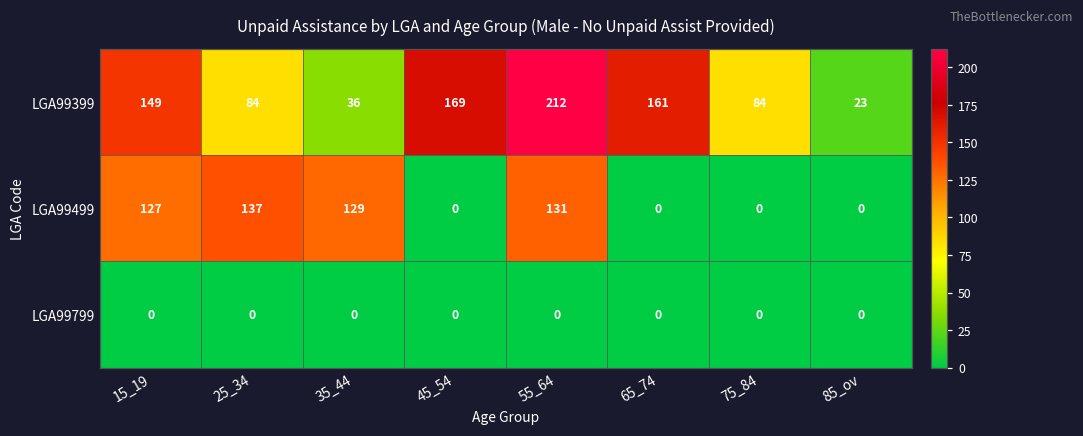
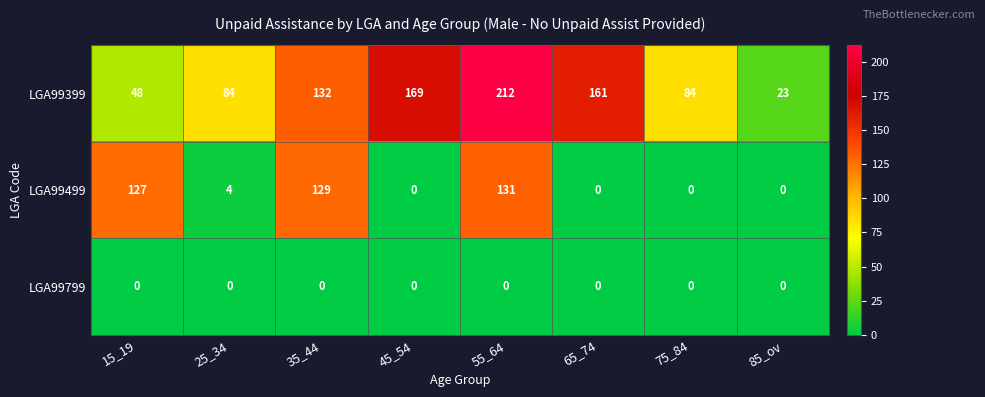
  {
    "LGA99399": {
-     "15_19": 149,
+     "15_19": 48,
      "25_34": 84,
-     "35_44": 36,
+     "35_44": 132,
      "45_54": 169,
      "55_64": 212,
      "65_74": 161,
      "75_84": 84,
      "85_ov": 23
    },
    "LGA99499": {
      "15_19": 127,
-     "25_34": 137,
+     "25_34": 4,
      "35_44": 129,
      "45_54": 0,
      "55_64": 131,
      "65_74": 0,
      "75_84": 0,
      "85_ov": 0
    },
    "LGA99799": {
      "15_19": 0,
      "25_34": 0,
      "35_44": 0,
      "45_54": 0,
      "55_64": 0,
      "65_74": 0,
      "75_84": 0,
      "85_ov": 0
    }
  }
